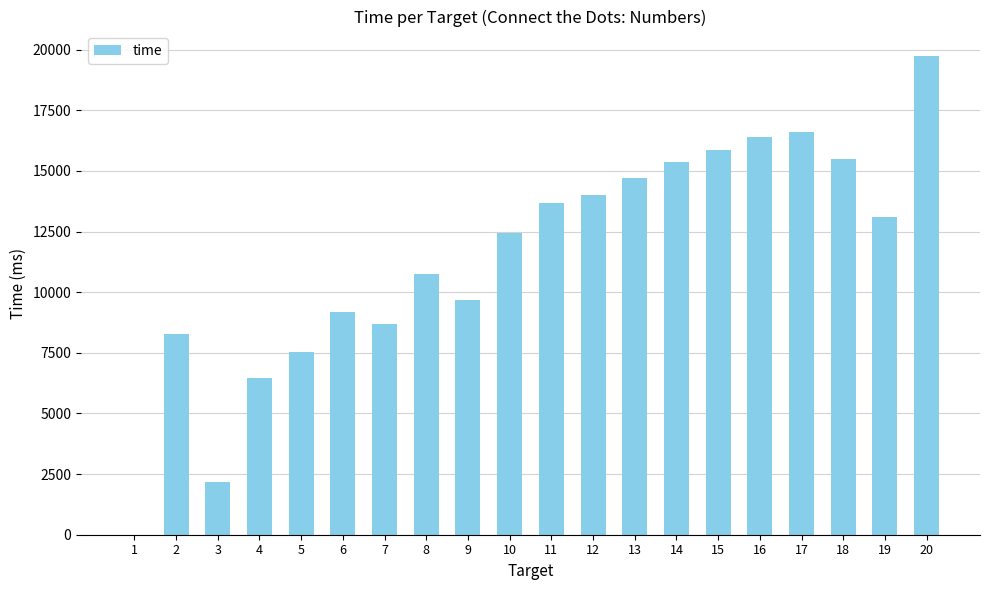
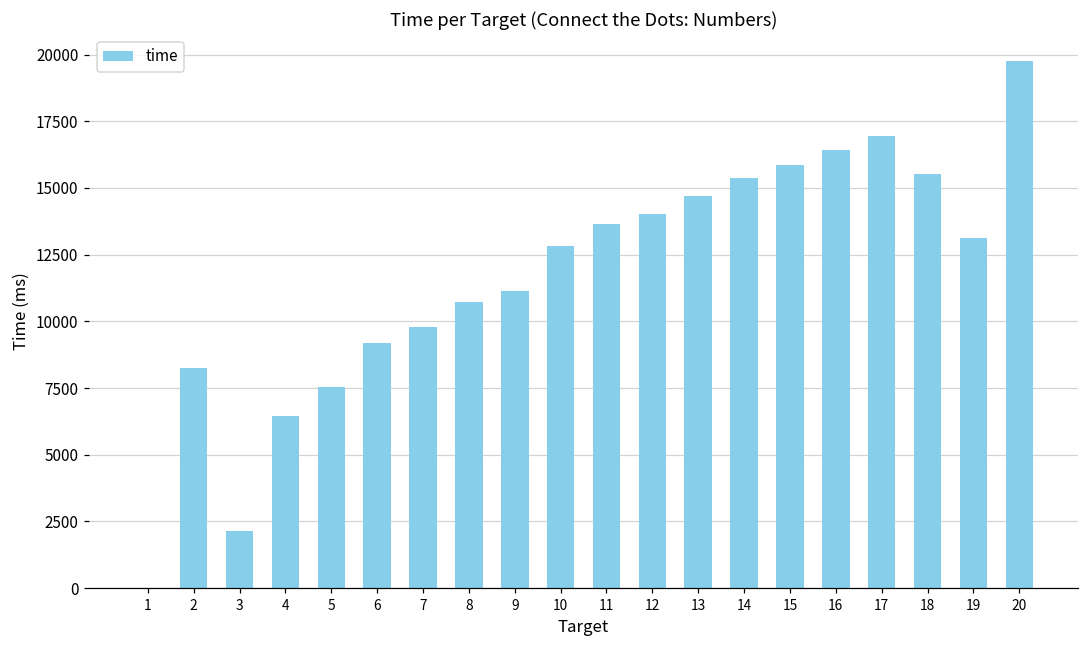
  {
    "1": 0,
    "2": 8300,
    "3": 2200,
    "4": 6500,
    "5": 7500,
    "6": 9200,
-   "7": 8700,
+   "7": 9800,
    "8": 10700,
-   "9": 9700,
-   "10": 12400,
+   "9": 11100,
+   "10": 12800,
    "11": 13700,
    "12": 14000,
    "13": 14700,
    "14": 15400,
    "15": 15900,
    "16": 16400,
-   "17": 16600,
+   "17": 16900,
    "18": 15500,
    "19": 13100,
    "20": 19800
  }
